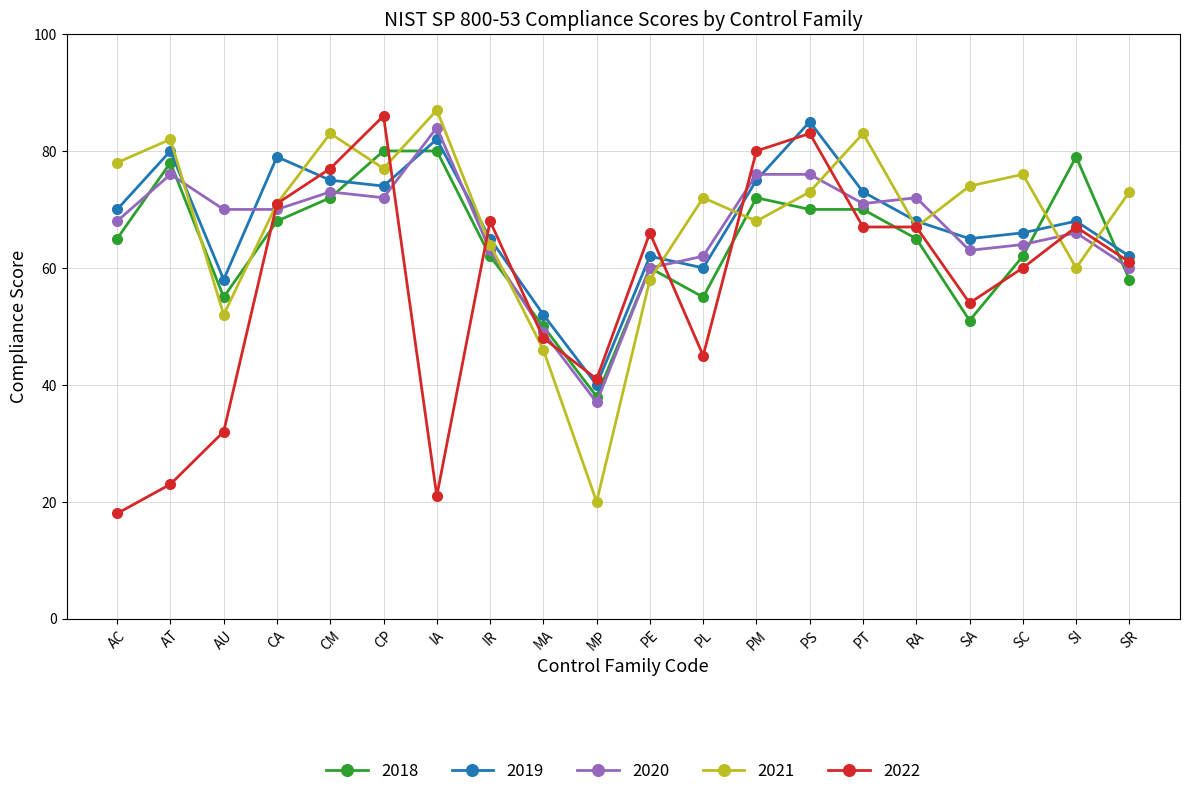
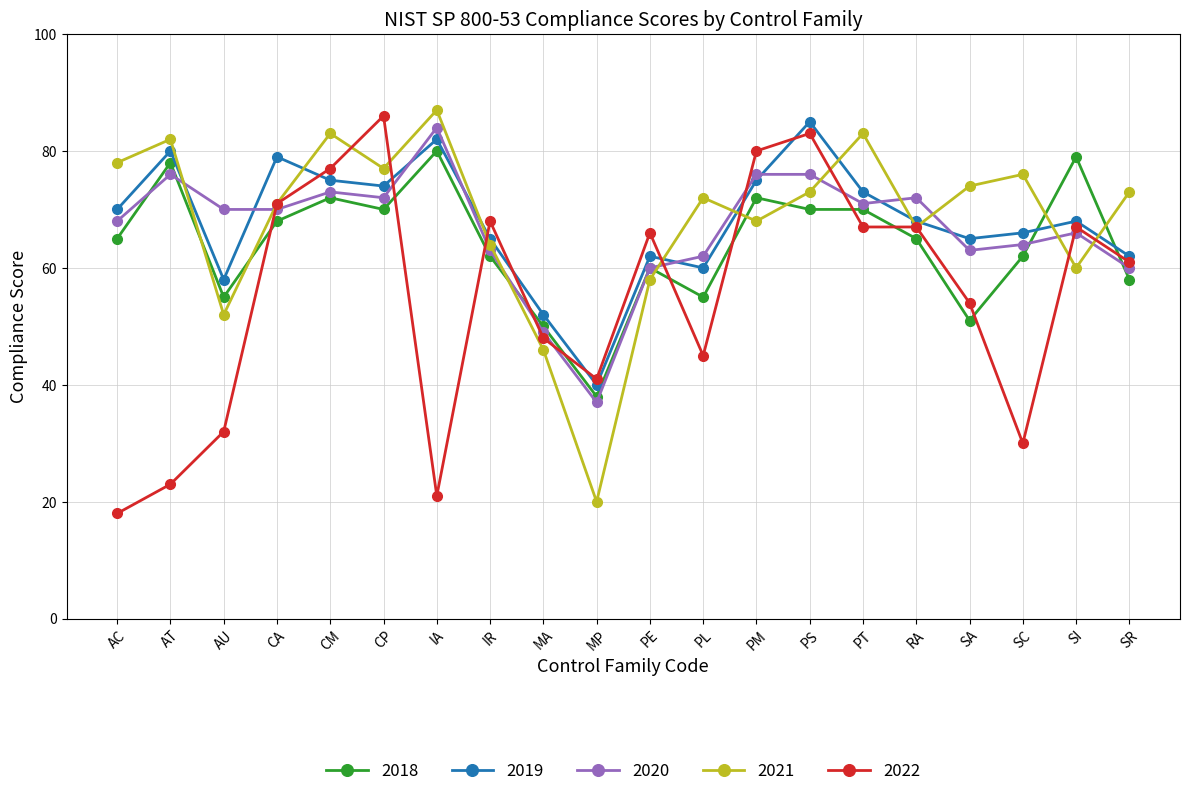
  {
    "2018": {
      "AC": 65,
      "AT": 78,
      "AU": 55,
      "CA": 68,
      "CM": 72,
-     "CP": 80,
+     "CP": 70,
      "IA": 80,
      "IR": 62,
      "MA": 50,
      "MP": 38,
      "PL": 55,
      "PM": 72,
      "PS": 70,
      "PT": 70,
      "RA": 65,
      "SA": 51,
      "SC": 62,
      "SI": 79,
      "SR": 58
    },
    "2019": {
      "AC": 70,
      "AT": 80,
      "AU": 58,
      "CA": 79,
      "CM": 75,
      "CP": 74,
      "IA": 82,
      "IR": 65,
      "MA": 52,
      "MP": 40,
      "PE": 62,
      "PL": 60,
      "PM": 75,
      "PS": 85,
      "PT": 73,
      "RA": 68,
      "SA": 65,
      "SC": 66,
      "SI": 68,
      "SR": 62
    },
    "2020": {
      "AC": 68,
      "AT": 76,
      "AU": 70,
      "CA": 70,
      "CM": 73,
      "CP": 72,
      "IA": 84,
      "IR": 63,
      "MA": 49,
      "MP": 37,
      "PL": 62,
      "PM": 76,
      "PS": 76,
      "PT": 71,
      "RA": 72,
      "SA": 63,
      "SC": 64,
      "SI": 66,
      "SR": 60
    },
    "2021": {
      "AC": 78,
      "AT": 82,
      "AU": 52,
      "CM": 83,
      "CP": 77,
      "IA": 87,
      "IR": 64,
      "MA": 46,
      "MP": 20,
      "PE": 58,
      "PL": 72,
      "PM": 68,
      "PS": 73,
      "PT": 83,
      "SA": 74,
      "SC": 76,
      "SI": 60,
      "SR": 73
    },
    "2022": {
      "AC": 18,
      "AT": 23,
      "AU": 32,
      "CM": 77,
      "CP": 86,
      "IA": 21,
      "IR": 68,
      "MA": 48,
      "MP": 41,
      "PE": 66,
      "PL": 45,
      "PM": 80,
      "PS": 83,
      "PT": 67,
      "SA": 54,
-     "SC": 60,
+     "SC": 30,
      "SI": 67,
      "SR": 61
    }
  }
